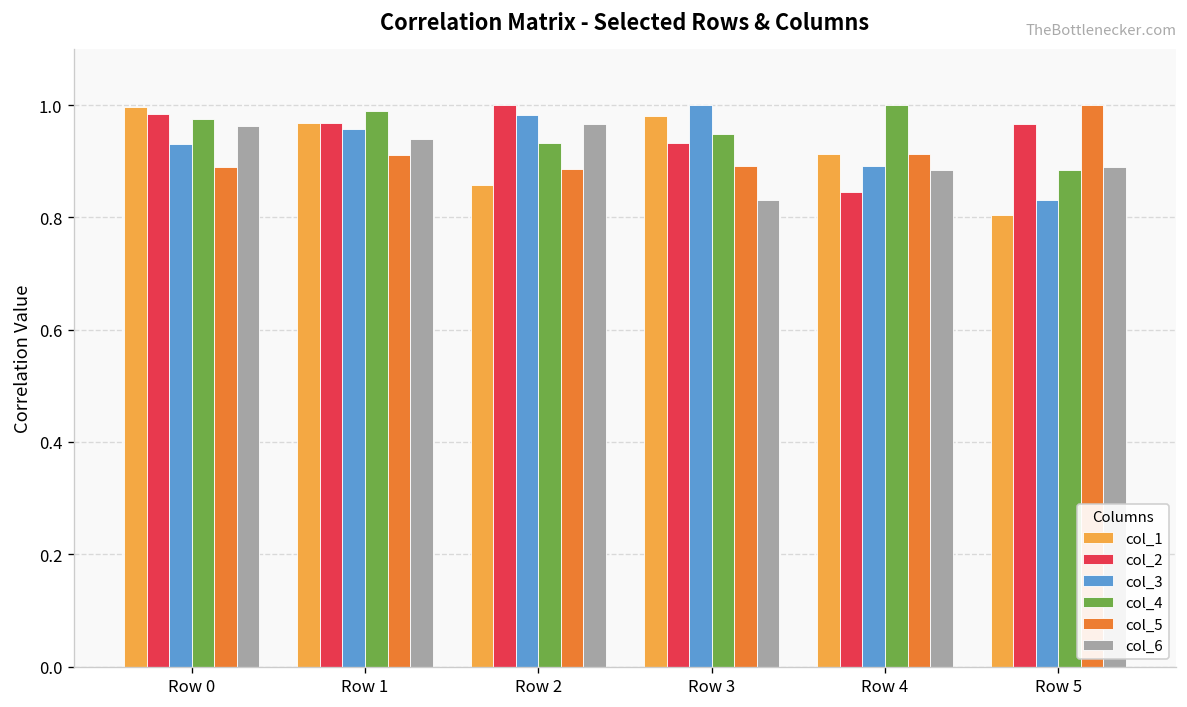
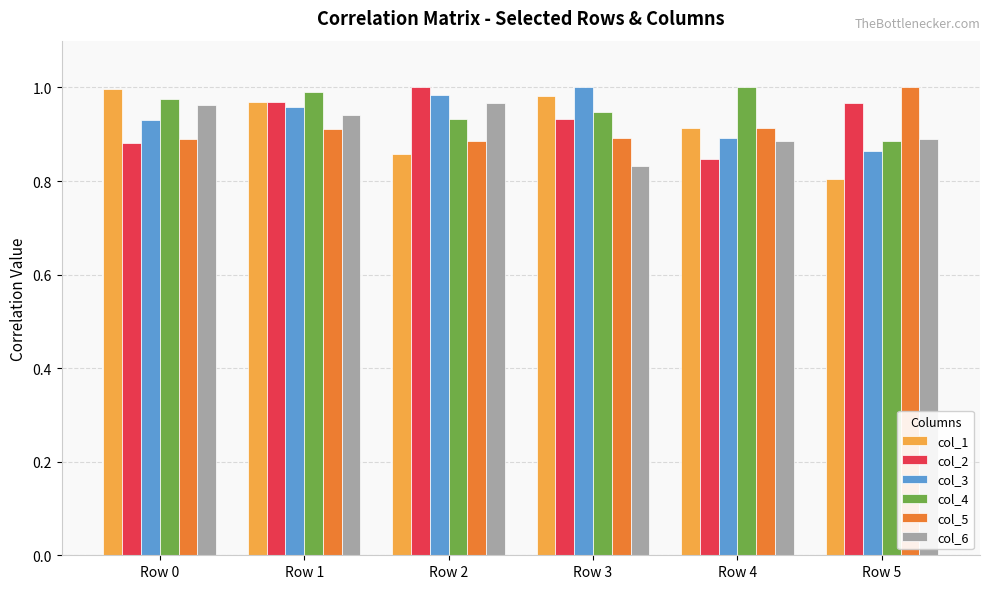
  {
    "col_2": {
-     "Row 0": 0.98,
+     "Row 0": 0.88,
      "Row 1": 0.97,
      "Row 2": 1.00,
      "Row 3": 0.93,
      "Row 4": 0.85,
      "Row 5": 0.97
    },
    "col_3": {
      "Row 0": 0.93,
      "Row 1": 0.96,
      "Row 2": 0.98,
      "Row 3": 1.00,
      "Row 4": 0.89,
-     "Row 5": 0.83
+     "Row 5": 0.86
    },
    "col_4": {
      "Row 0": 0.97,
      "Row 1": 0.99,
      "Row 2": 0.93,
      "Row 3": 0.95,
      "Row 4": 1.00,
      "Row 5": 0.88
    },
    "col_6": {
      "Row 0": 0.96,
      "Row 1": 0.94,
      "Row 2": 0.97,
      "Row 3": 0.83,
      "Row 4": 0.88,
      "Row 5": 0.89
    }
  }
